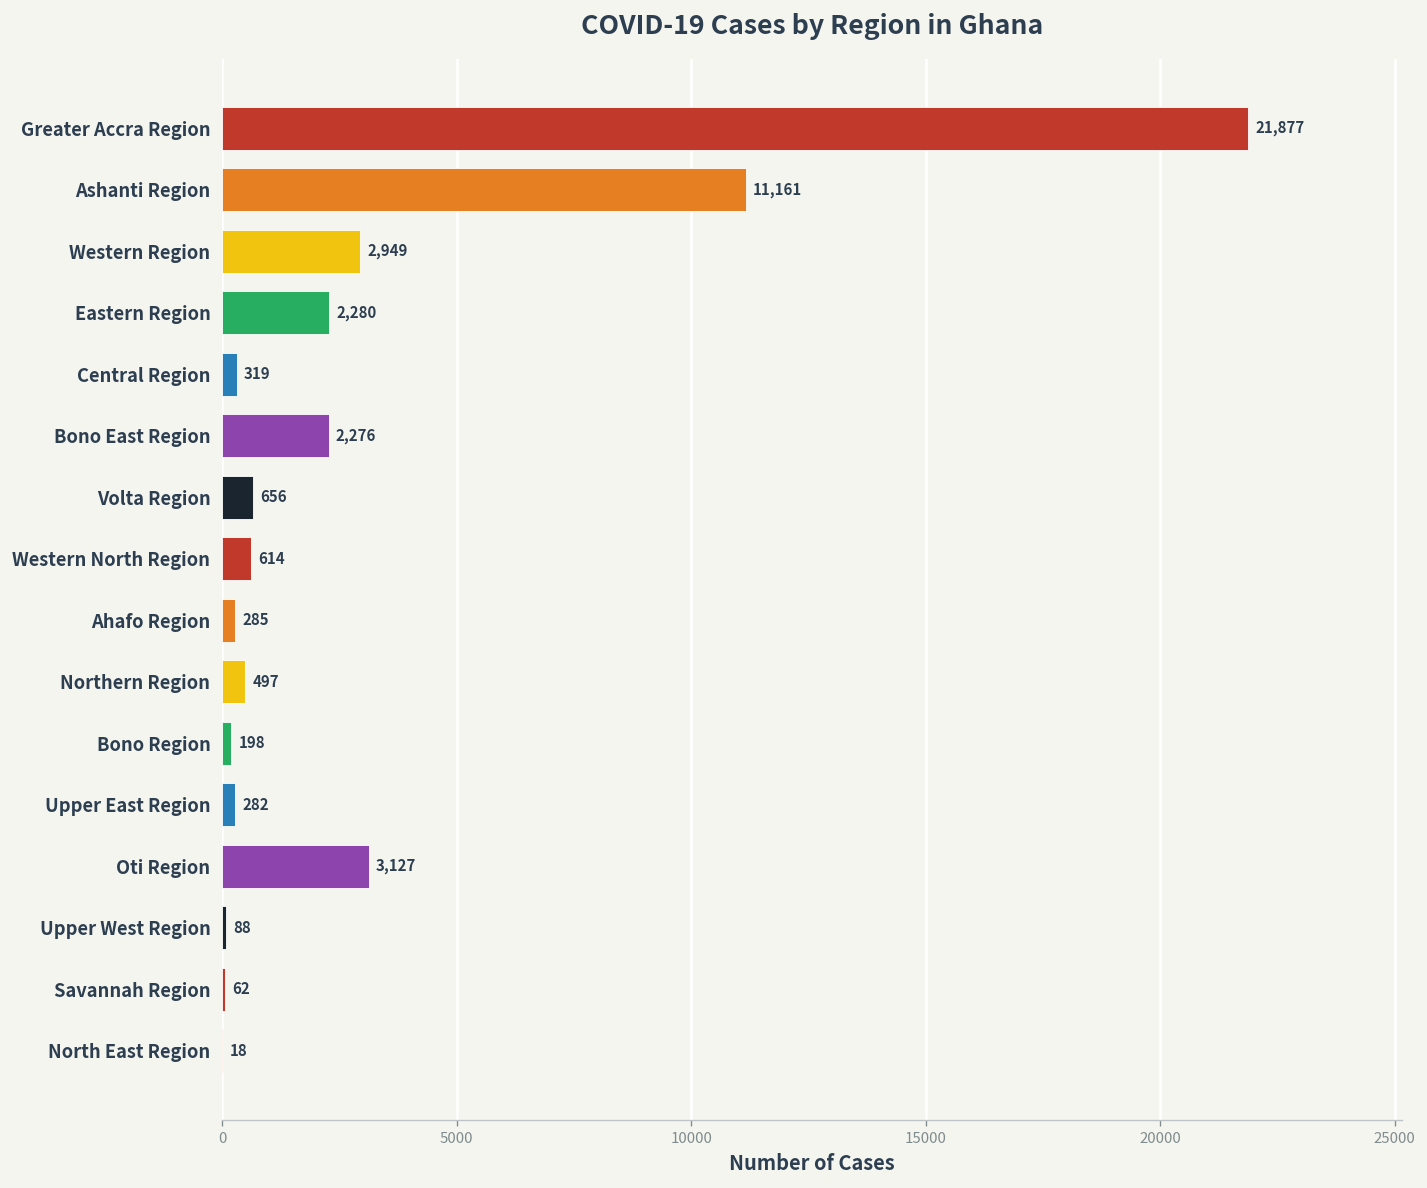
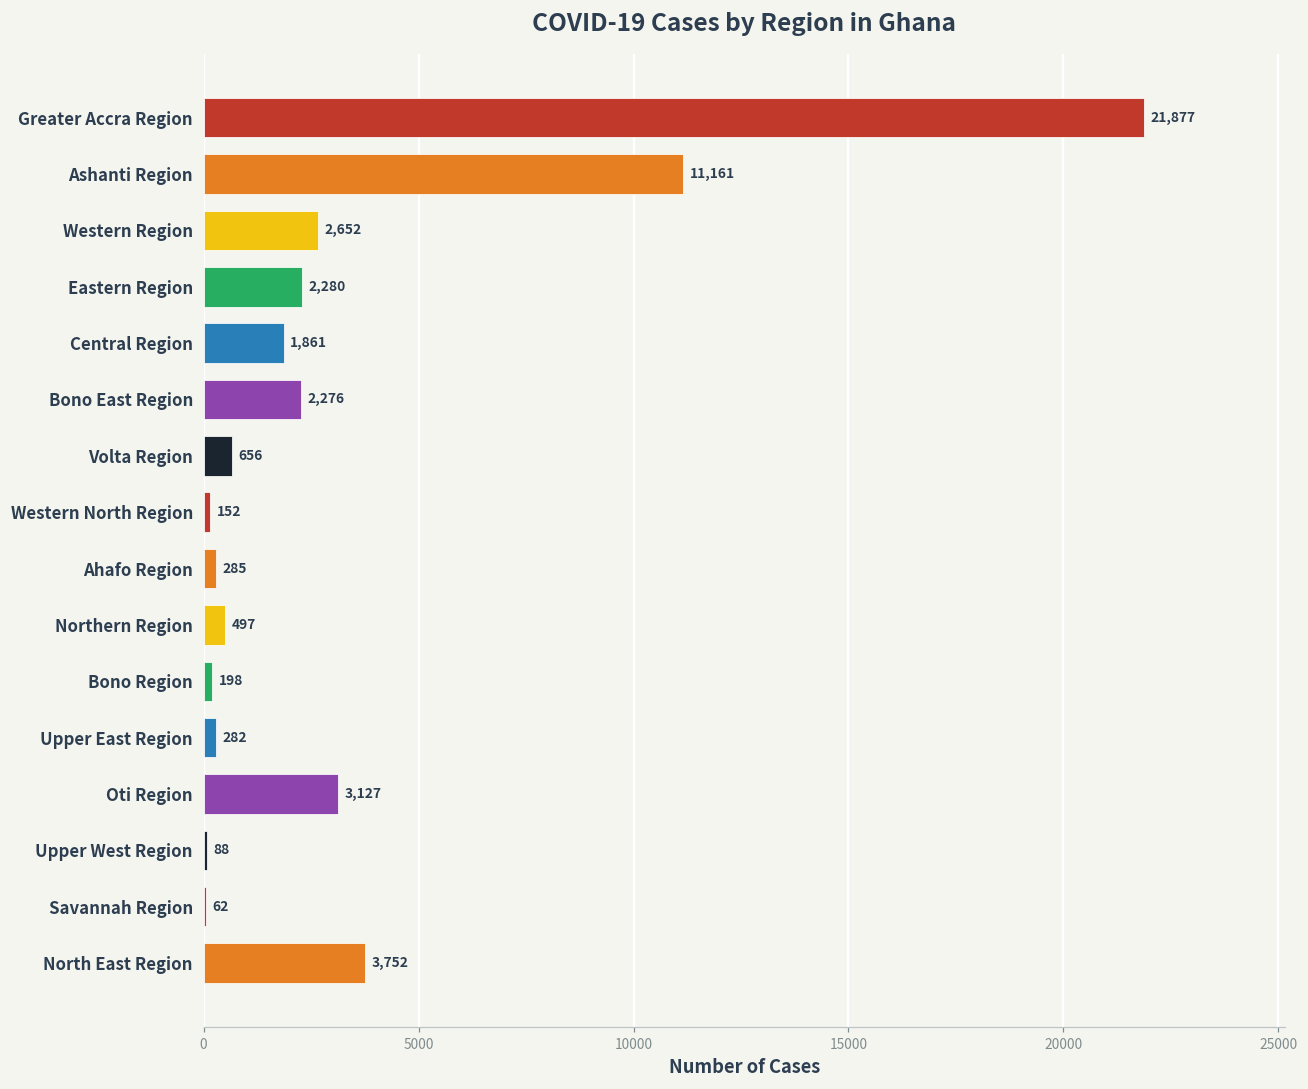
  {
    "Greater Accra Region": "21,877",
    "Ashanti Region": "11,161",
-   "Western Region": "2,949",
+   "Western Region": "2,652",
    "Eastern Region": "2,280",
-   "Central Region": "319",
+   "Central Region": "1,861",
    "Bono East Region": "2,276",
    "Volta Region": "656",
-   "Western North Region": "614",
+   "Western North Region": "152",
    "Ahafo Region": "285",
    "Northern Region": "497",
    "Bono Region": "198",
    "Upper East Region": "282",
    "Oti Region": "3,127",
    "Upper West Region": "88",
    "Savannah Region": "62",
-   "North East Region": "18"
+   "North East Region": "3,752"
  }
